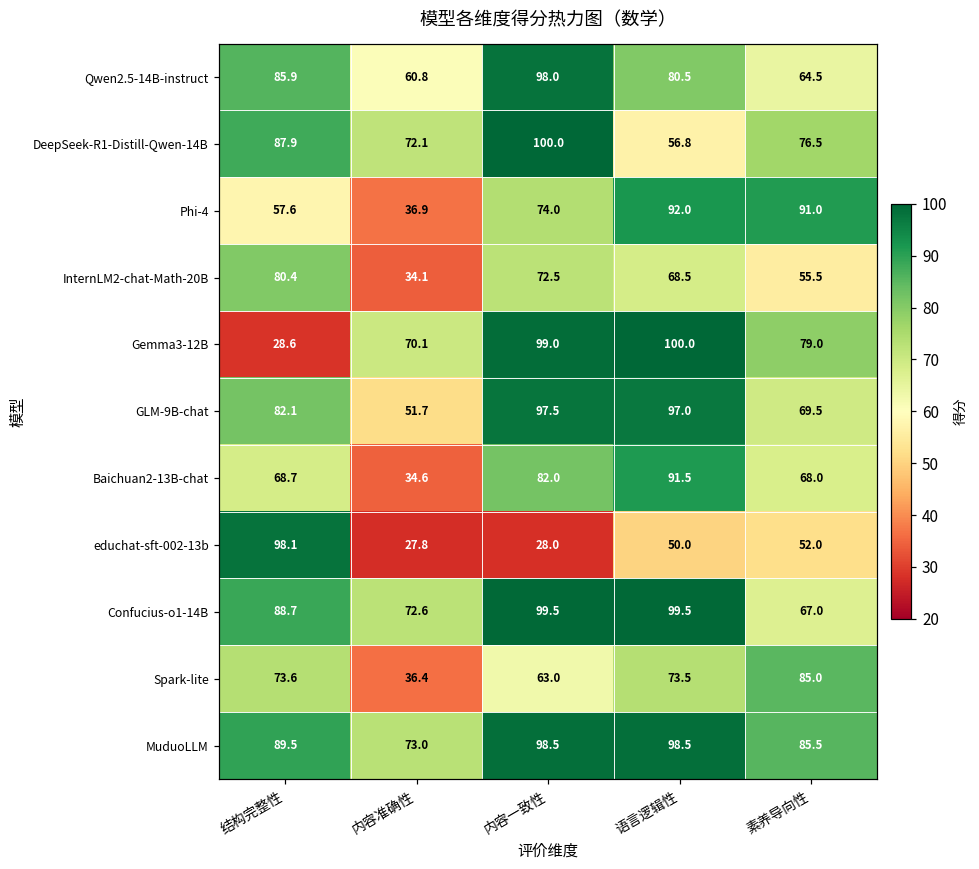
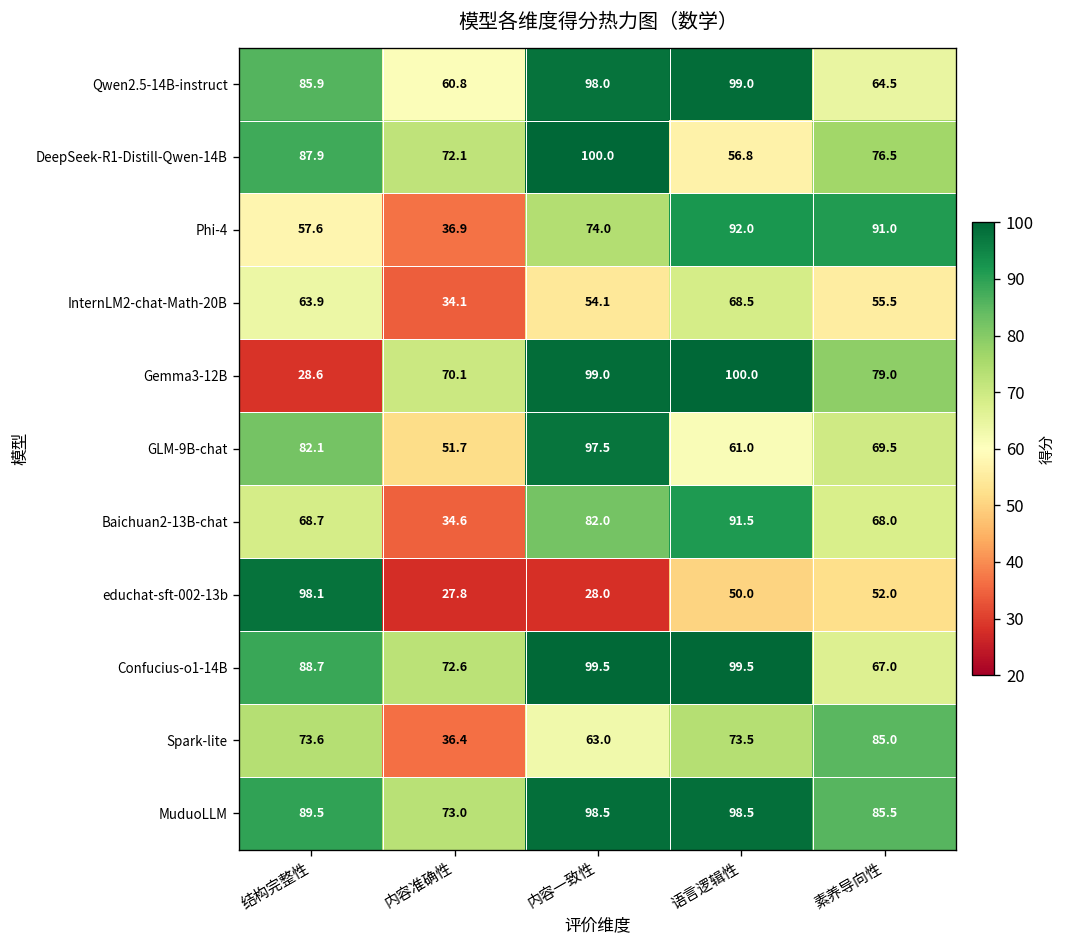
  {
    "Qwen2.5-14B-instruct": {
      "结构完整性": 85.9,
      "内容准确性": 60.8,
      "内容一致性": 98.0,
-     "语言逻辑性": 80.5,
+     "语言逻辑性": 99.0,
      "素养导向性": 64.5
    },
    "DeepSeek-R1-Distill-Qwen-14B": {
      "结构完整性": 87.9,
      "内容准确性": 72.1,
      "内容一致性": 100.0,
      "语言逻辑性": 56.8,
      "素养导向性": 76.5
    },
    "Phi-4": {
      "结构完整性": 57.6,
      "内容准确性": 36.9,
      "内容一致性": 74.0,
      "语言逻辑性": 92.0,
      "素养导向性": 91.0
    },
    "InternLM2-chat-Math-20B": {
-     "结构完整性": 80.4,
+     "结构完整性": 63.9,
      "内容准确性": 34.1,
-     "内容一致性": 72.5,
+     "内容一致性": 54.1,
      "语言逻辑性": 68.5,
      "素养导向性": 55.5
    },
    "Gemma3-12B": {
      "结构完整性": 28.6,
      "内容准确性": 70.1,
      "内容一致性": 99.0,
      "语言逻辑性": 100.0,
      "素养导向性": 79.0
    },
    "GLM-9B-chat": {
      "结构完整性": 82.1,
      "内容准确性": 51.7,
      "内容一致性": 97.5,
-     "语言逻辑性": 97.0,
+     "语言逻辑性": 61.0,
      "素养导向性": 69.5
    },
    "Baichuan2-13B-chat": {
      "结构完整性": 68.7,
      "内容准确性": 34.6,
      "内容一致性": 82.0,
      "语言逻辑性": 91.5,
      "素养导向性": 68.0
    },
    "educhat-sft-002-13b": {
      "结构完整性": 98.1,
      "内容准确性": 27.8,
      "内容一致性": 28.0,
      "语言逻辑性": 50.0,
      "素养导向性": 52.0
    },
    "Confucius-o1-14B": {
      "结构完整性": 88.7,
      "内容准确性": 72.6,
      "内容一致性": 99.5,
      "语言逻辑性": 99.5,
      "素养导向性": 67.0
    },
    "Spark-lite": {
      "结构完整性": 73.6,
      "内容准确性": 36.4,
      "内容一致性": 63.0,
      "语言逻辑性": 73.5,
      "素养导向性": 85.0
    },
    "MuduoLLM": {
      "结构完整性": 89.5,
      "内容准确性": 73.0,
      "内容一致性": 98.5,
      "语言逻辑性": 98.5,
      "素养导向性": 85.5
    }
  }
